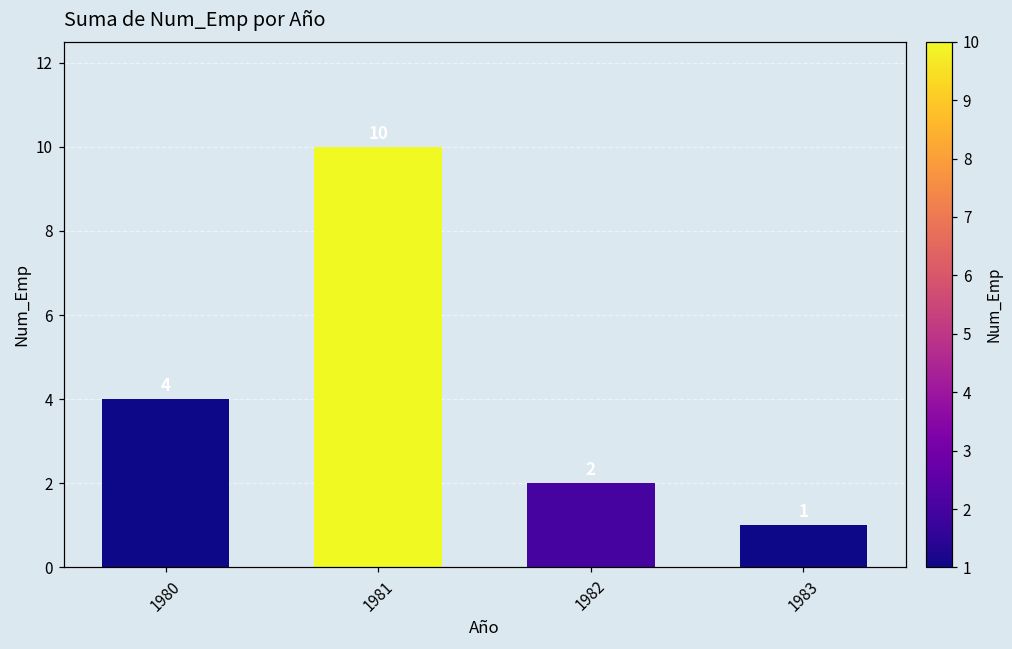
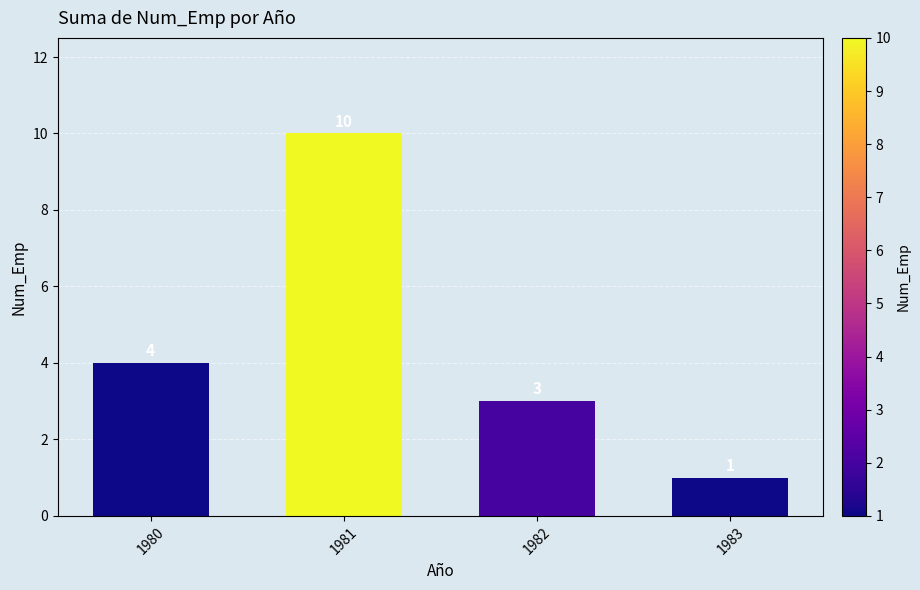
  {
    "1980": 4,
    "1981": 10,
-   "1982": 2,
+   "1982": 3,
    "1983": 1
  }
